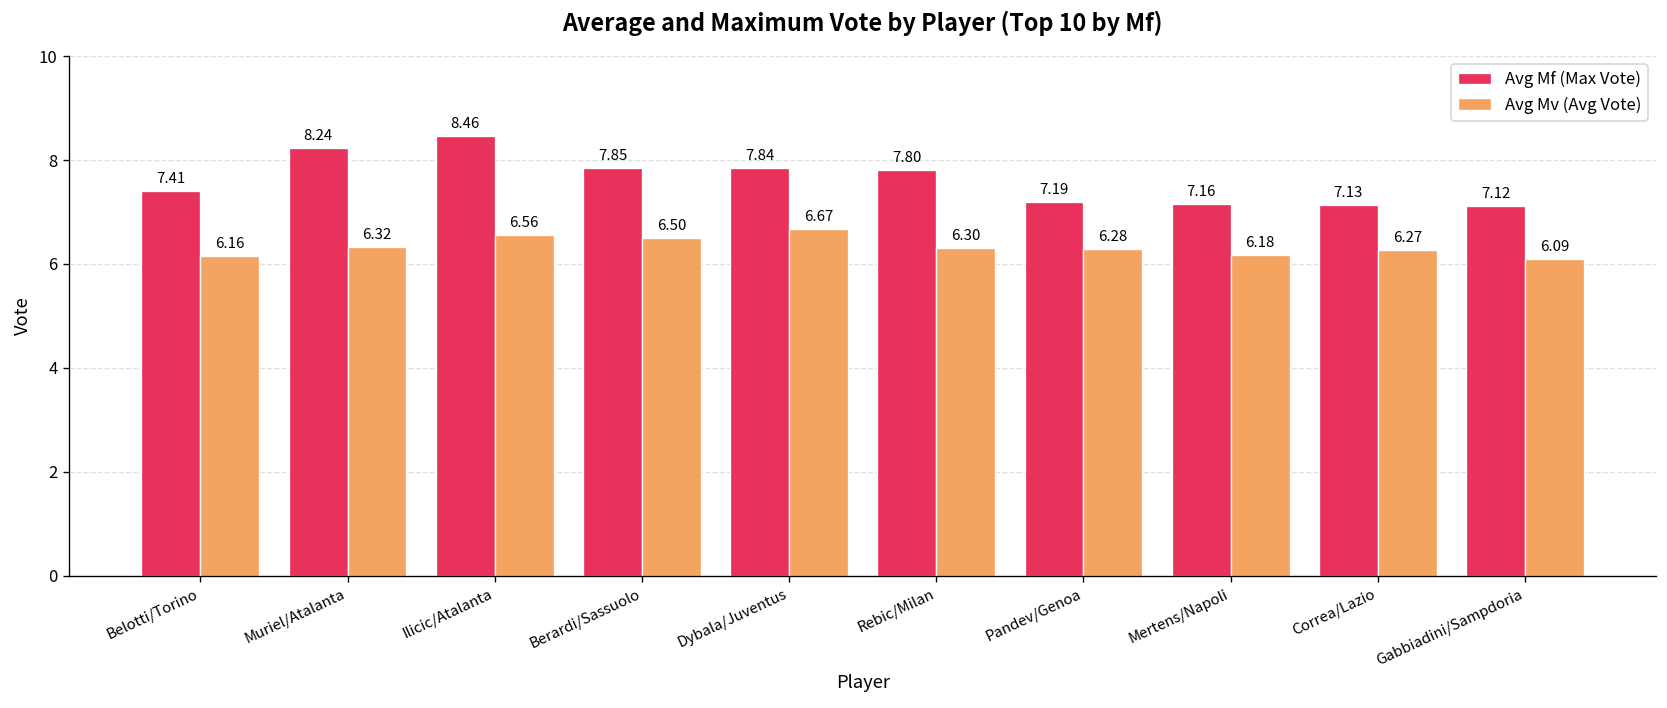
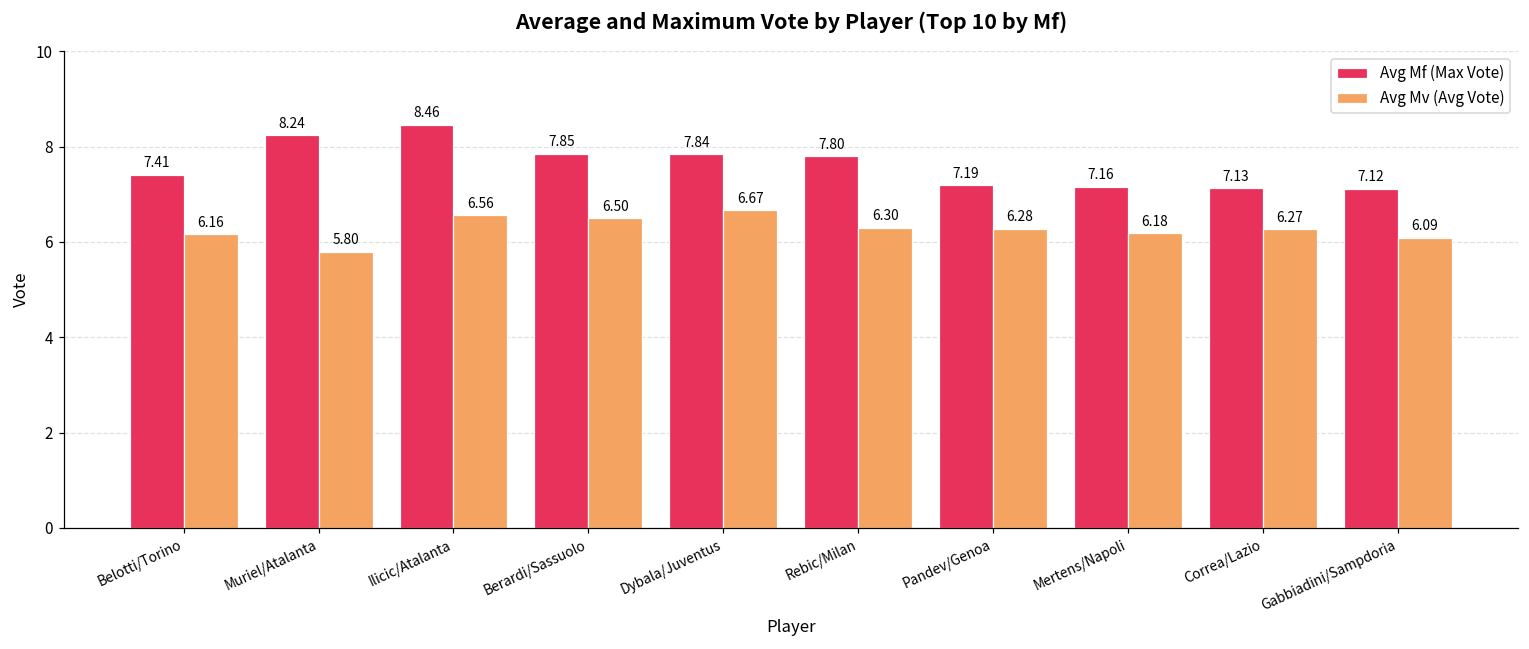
  {
    "Avg Mf (Max Vote)": {
      "Belotti/Torino": 7.41,
      "Muriel/Atalanta": 8.24,
      "Ilicic/Atalanta": 8.46,
      "Berardi/Sassuolo": 7.85,
      "Dybala/Juventus": 7.84,
      "Rebic/Milan": 7.80,
      "Pandev/Genoa": 7.19,
      "Mertens/Napoli": 7.16,
      "Correa/Lazio": 7.13,
      "Gabbiadini/Sampdoria": 7.12
    },
    "Avg Mv (Avg Vote)": {
      "Belotti/Torino": 6.16,
-     "Muriel/Atalanta": 6.32,
+     "Muriel/Atalanta": 5.80,
      "Ilicic/Atalanta": 6.56,
      "Berardi/Sassuolo": 6.50,
      "Dybala/Juventus": 6.67,
      "Rebic/Milan": 6.30,
      "Pandev/Genoa": 6.28,
      "Mertens/Napoli": 6.18,
      "Correa/Lazio": 6.27,
      "Gabbiadini/Sampdoria": 6.09
    }
  }
